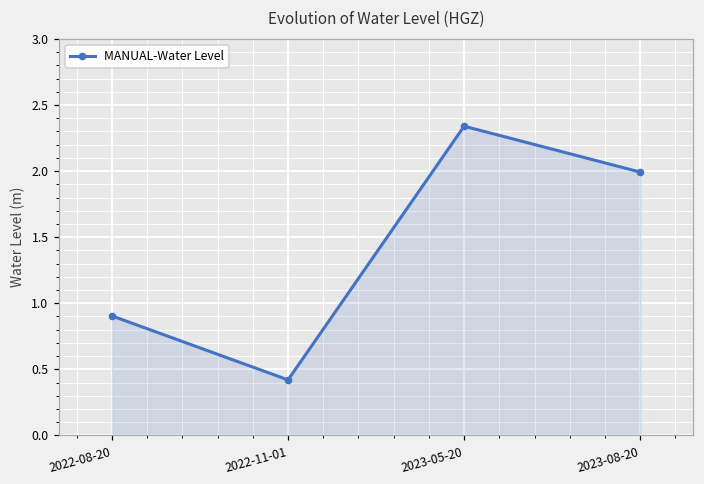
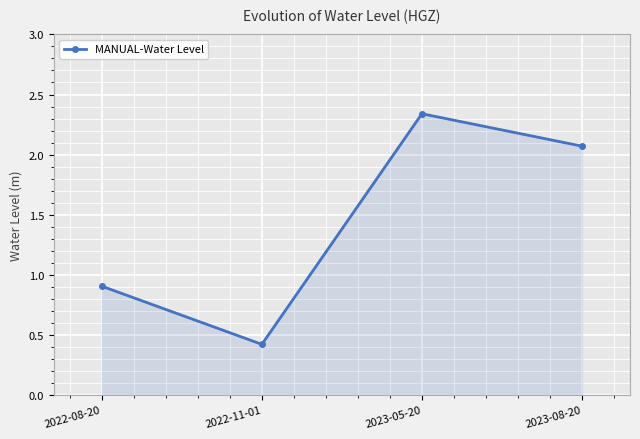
  {
    "2022-08-20": 0.90,
    "2022-11-01": 0.42,
    "2023-05-20": 2.34,
-   "2023-08-20": 1.99
+   "2023-08-20": 2.07
  }
